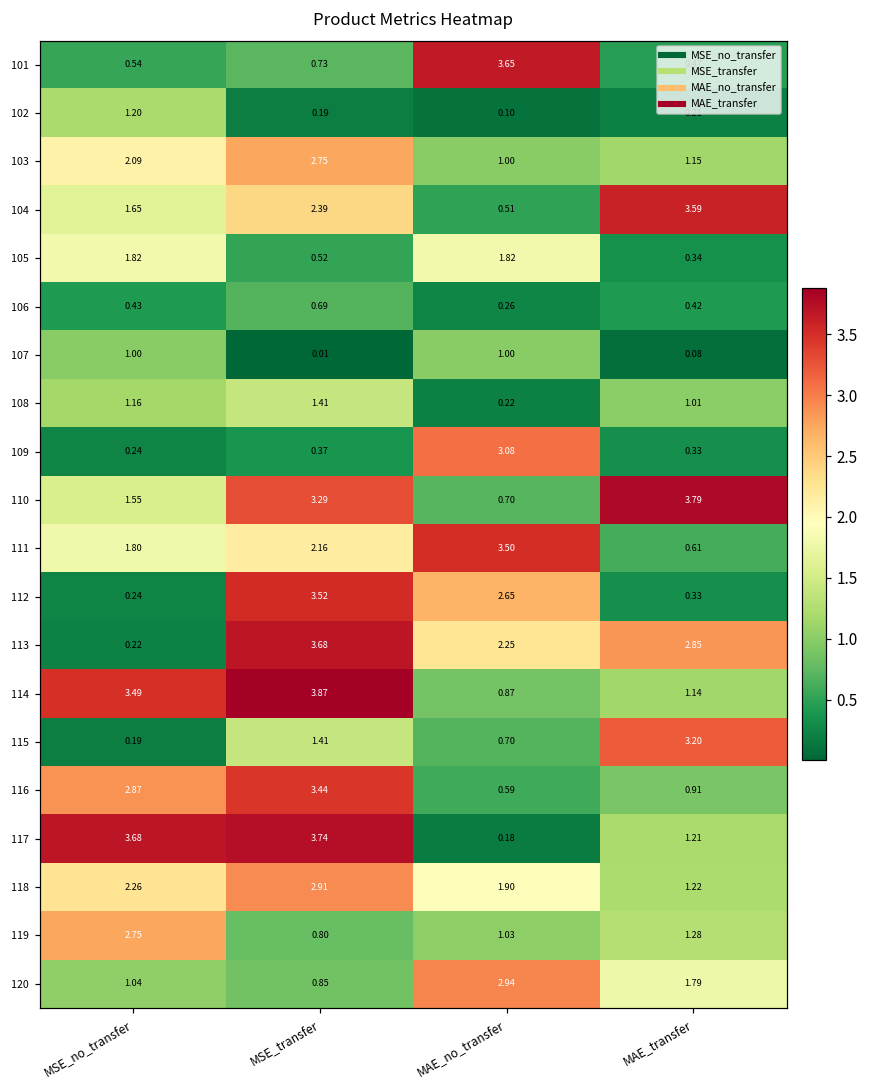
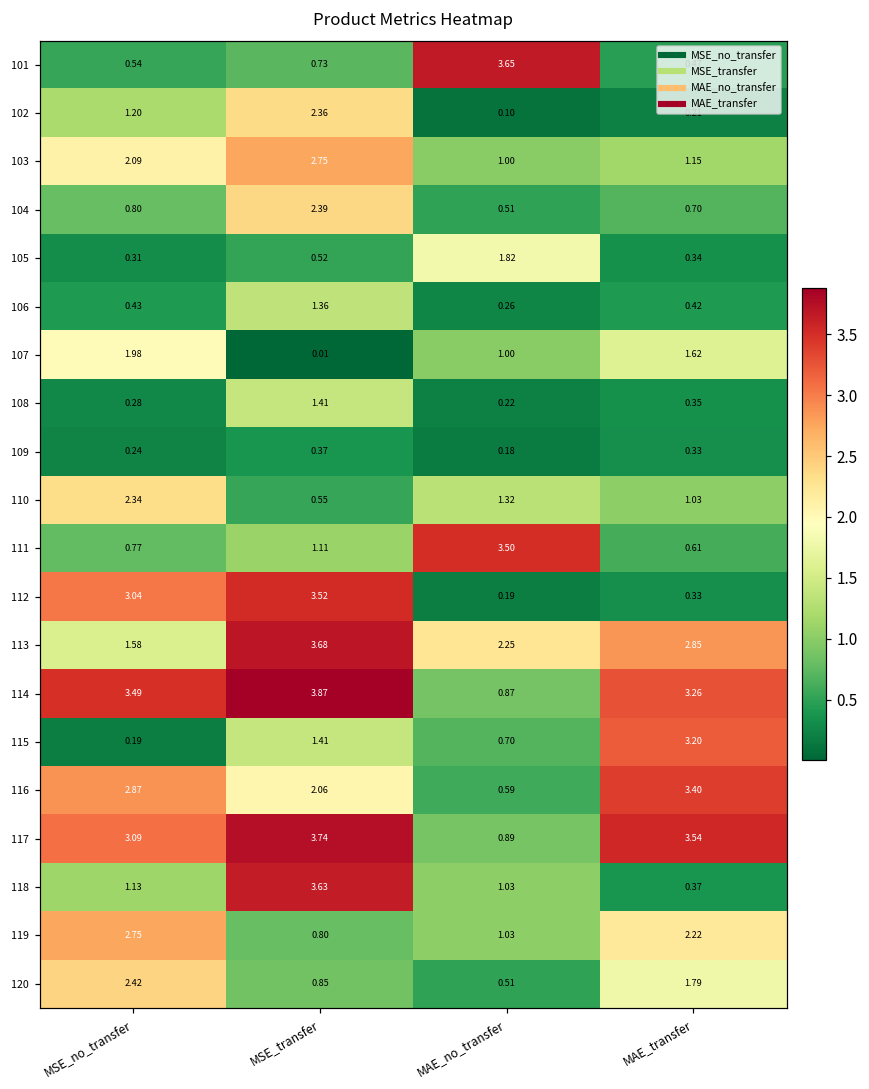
  {
    "101": {
      "MSE_no_transfer": 0.54,
      "MSE_transfer": 0.73,
      "MAE_no_transfer": 3.65
    },
    "102": {
      "MSE_no_transfer": 1.20,
-     "MSE_transfer": 0.19,
+     "MSE_transfer": 2.36,
      "MAE_no_transfer": 0.10
    },
    "103": {
      "MSE_no_transfer": 2.09,
      "MSE_transfer": 2.75,
      "MAE_no_transfer": 1.00,
      "MAE_transfer": 1.15
    },
    "104": {
-     "MSE_no_transfer": 1.65,
+     "MSE_no_transfer": 0.80,
      "MSE_transfer": 2.39,
      "MAE_no_transfer": 0.51,
-     "MAE_transfer": 3.59
+     "MAE_transfer": 0.70
    },
    "105": {
-     "MSE_no_transfer": 1.82,
+     "MSE_no_transfer": 0.31,
      "MSE_transfer": 0.52,
      "MAE_no_transfer": 1.82,
      "MAE_transfer": 0.34
    },
    "106": {
      "MSE_no_transfer": 0.43,
-     "MSE_transfer": 0.69,
+     "MSE_transfer": 1.36,
      "MAE_no_transfer": 0.26,
      "MAE_transfer": 0.42
    },
    "107": {
-     "MSE_no_transfer": 1.00,
+     "MSE_no_transfer": 1.98,
      "MSE_transfer": 0.01,
      "MAE_no_transfer": 1.00,
-     "MAE_transfer": 0.08
+     "MAE_transfer": 1.62
    },
    "108": {
-     "MSE_no_transfer": 1.16,
+     "MSE_no_transfer": 0.28,
      "MSE_transfer": 1.41,
      "MAE_no_transfer": 0.22,
-     "MAE_transfer": 1.01
+     "MAE_transfer": 0.35
    },
    "109": {
      "MSE_no_transfer": 0.24,
      "MSE_transfer": 0.37,
-     "MAE_no_transfer": 3.08,
+     "MAE_no_transfer": 0.18,
      "MAE_transfer": 0.33
    },
    "110": {
-     "MSE_no_transfer": 1.55,
-     "MSE_transfer": 3.29,
-     "MAE_no_transfer": 0.70,
-     "MAE_transfer": 3.79
+     "MSE_no_transfer": 2.34,
+     "MSE_transfer": 0.55,
+     "MAE_no_transfer": 1.32,
+     "MAE_transfer": 1.03
    },
    "111": {
-     "MSE_no_transfer": 1.80,
-     "MSE_transfer": 2.16,
+     "MSE_no_transfer": 0.77,
+     "MSE_transfer": 1.11,
      "MAE_no_transfer": 3.50,
      "MAE_transfer": 0.61
    },
    "112": {
-     "MSE_no_transfer": 0.24,
+     "MSE_no_transfer": 3.04,
      "MSE_transfer": 3.52,
-     "MAE_no_transfer": 2.65,
+     "MAE_no_transfer": 0.19,
      "MAE_transfer": 0.33
    },
    "113": {
-     "MSE_no_transfer": 0.22,
+     "MSE_no_transfer": 1.58,
      "MSE_transfer": 3.68,
      "MAE_no_transfer": 2.25,
      "MAE_transfer": 2.85
    },
    "114": {
      "MSE_no_transfer": 3.49,
      "MSE_transfer": 3.87,
      "MAE_no_transfer": 0.87,
-     "MAE_transfer": 1.14
+     "MAE_transfer": 3.26
    },
    "115": {
      "MSE_no_transfer": 0.19,
      "MSE_transfer": 1.41,
      "MAE_no_transfer": 0.70,
      "MAE_transfer": 3.20
    },
    "116": {
      "MSE_no_transfer": 2.87,
-     "MSE_transfer": 3.44,
+     "MSE_transfer": 2.06,
      "MAE_no_transfer": 0.59,
-     "MAE_transfer": 0.91
+     "MAE_transfer": 3.40
    },
    "117": {
-     "MSE_no_transfer": 3.68,
+     "MSE_no_transfer": 3.09,
      "MSE_transfer": 3.74,
-     "MAE_no_transfer": 0.18,
-     "MAE_transfer": 1.21
+     "MAE_no_transfer": 0.89,
+     "MAE_transfer": 3.54
    },
    "118": {
-     "MSE_no_transfer": 2.26,
-     "MSE_transfer": 2.91,
-     "MAE_no_transfer": 1.90,
-     "MAE_transfer": 1.22
+     "MSE_no_transfer": 1.13,
+     "MSE_transfer": 3.63,
+     "MAE_no_transfer": 1.03,
+     "MAE_transfer": 0.37
    },
    "119": {
      "MSE_no_transfer": 2.75,
      "MSE_transfer": 0.80,
      "MAE_no_transfer": 1.03,
-     "MAE_transfer": 1.28
+     "MAE_transfer": 2.22
    },
    "120": {
-     "MSE_no_transfer": 1.04,
+     "MSE_no_transfer": 2.42,
      "MSE_transfer": 0.85,
-     "MAE_no_transfer": 2.94,
+     "MAE_no_transfer": 0.51,
      "MAE_transfer": 1.79
    }
  }
